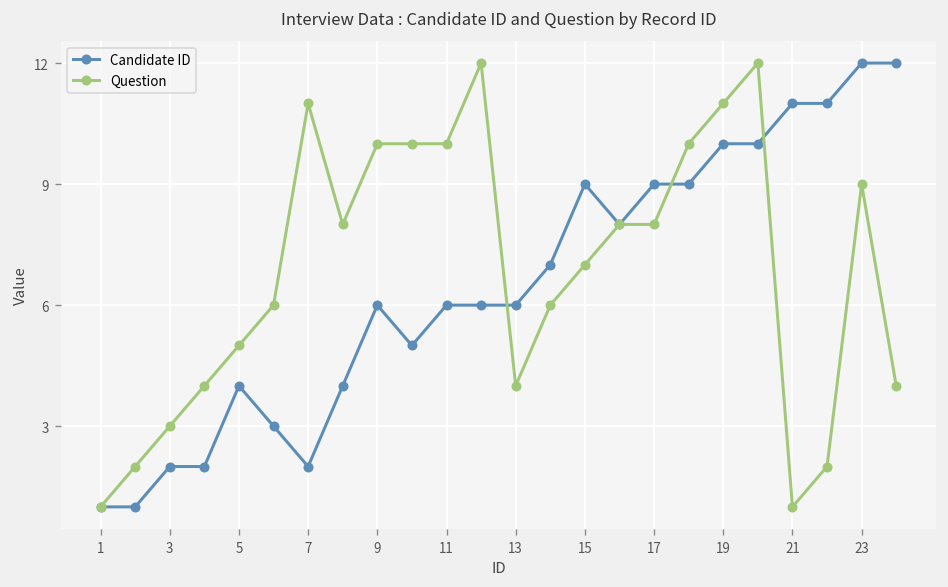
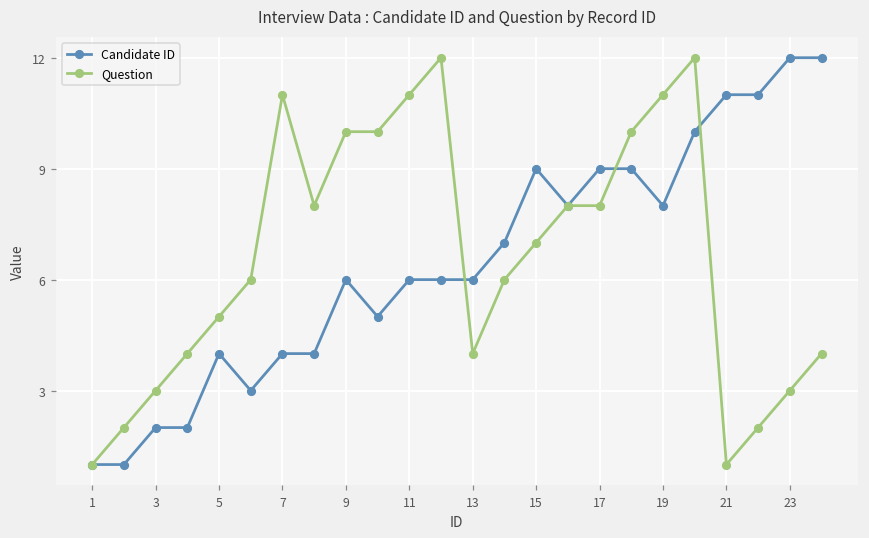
  {
    "Candidate ID": {
      "3": 2,
      "5": 4,
-     "7": 2,
+     "7": 4,
      "9": 6,
      "11": 6,
      "13": 6,
      "15": 9,
      "17": 9,
-     "19": 10,
+     "19": 8,
      "21": 11,
      "23": 12
    },
    "Question": {
      "3": 3,
      "5": 5,
      "7": 11,
      "9": 10,
-     "11": 10,
+     "11": 11,
      "13": 4,
      "15": 7,
      "17": 8,
      "19": 11,
      "21": 1,
-     "23": 9
+     "23": 3
    }
  }
